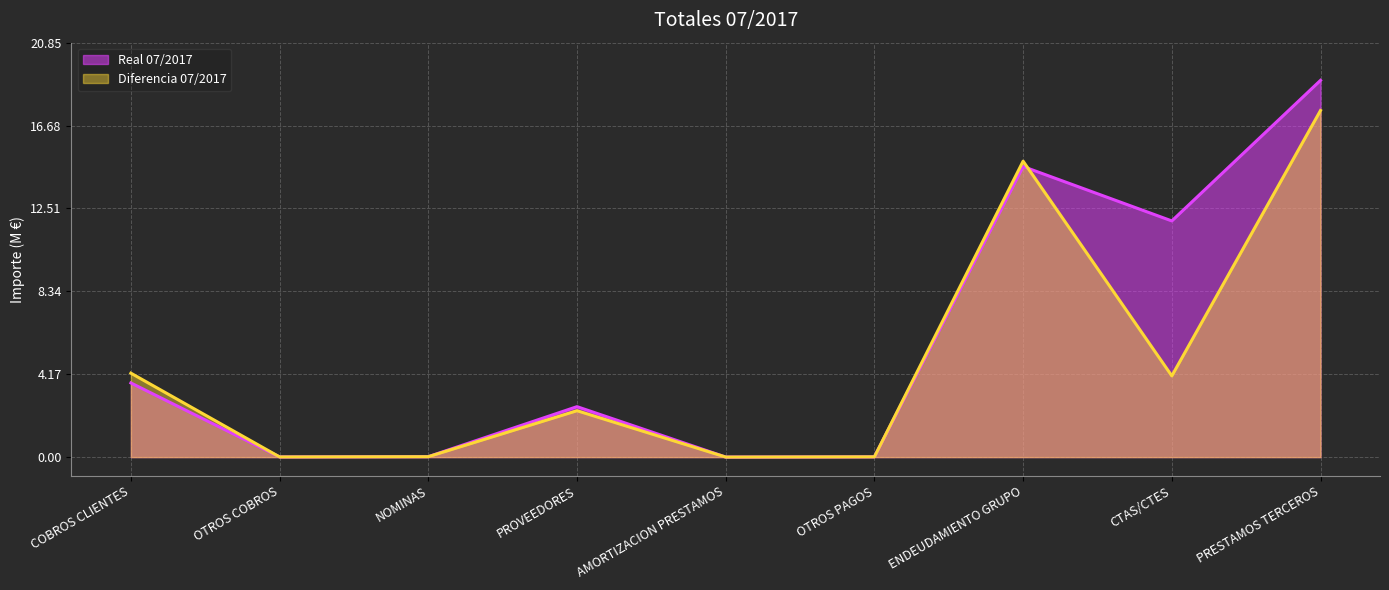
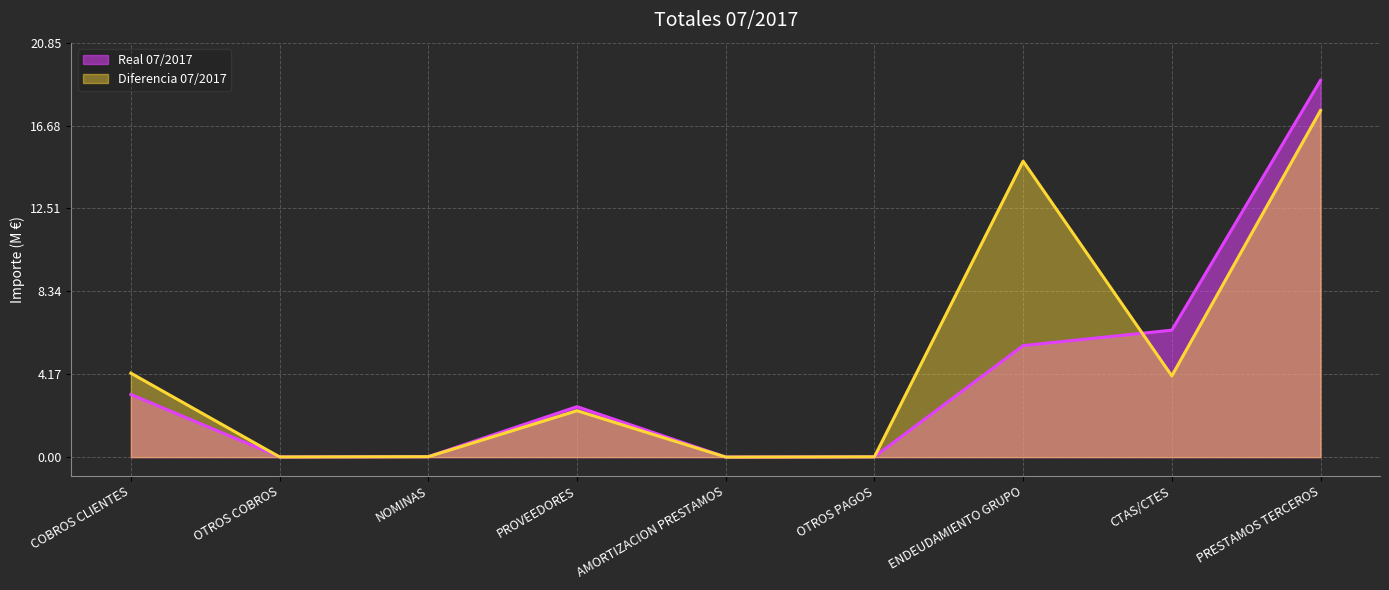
  {
    "Real 07/2017": {
-     "COBROS CLIENTES": 3.7,
+     "COBROS CLIENTES": 3.2,
      "PROVEEDORES": 2.5,
-     "ENDEUDAMIENTO GRUPO": 14.6,
-     "CTAS/CTES": 11.9,
+     "ENDEUDAMIENTO GRUPO": 5.6,
+     "CTAS/CTES": 6.4,
      "PRESTAMOS TERCEROS": 19.0
    },
    "Diferencia 07/2017": {
      "COBROS CLIENTES": 4.2,
      "PROVEEDORES": 2.3,
      "ENDEUDAMIENTO GRUPO": 14.9,
      "CTAS/CTES": 4.1,
      "PRESTAMOS TERCEROS": 17.4
    }
  }
